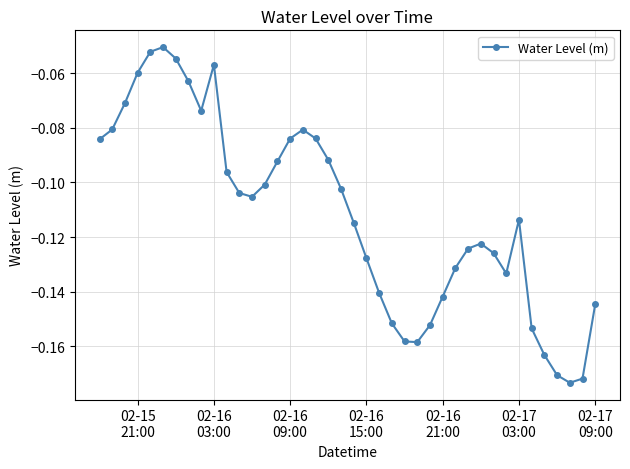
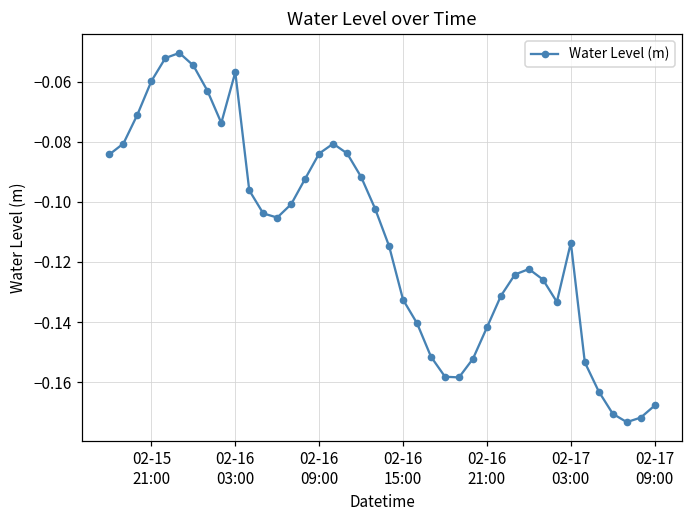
  {
    "02-15 21:00": -0.060,
    "02-16 03:00": -0.057,
    "02-16 09:00": -0.084,
-   "02-16 15:00": -0.128,
+   "02-16 15:00": -0.133,
    "02-16 21:00": -0.142,
    "02-17 03:00": -0.114,
-   "02-17 09:00": -0.145
+   "02-17 09:00": -0.168
  }
